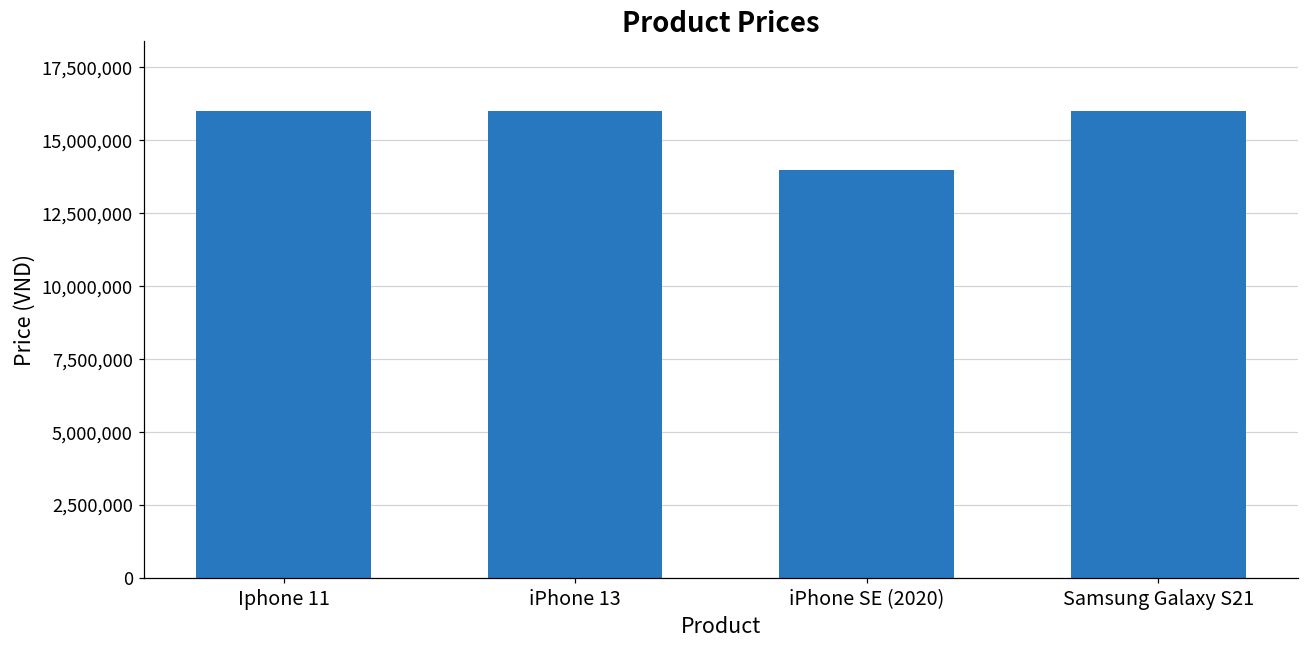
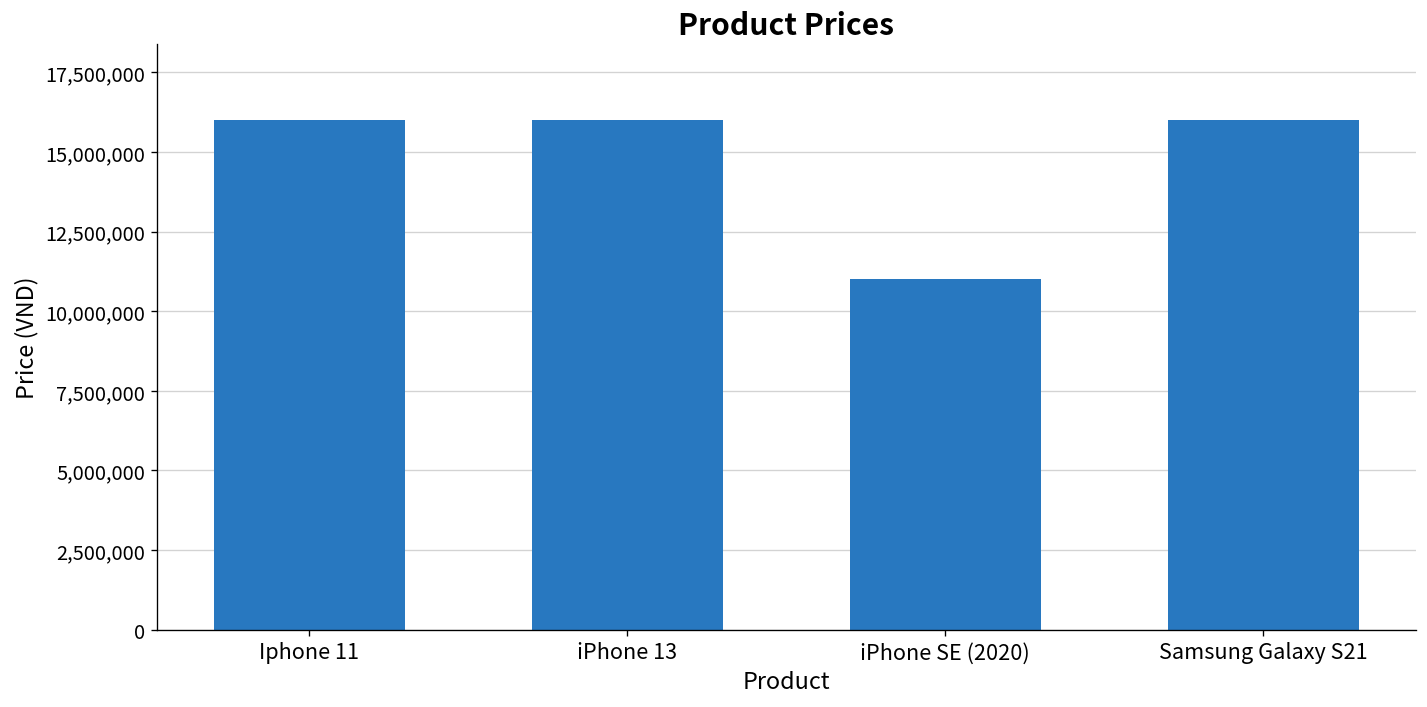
  {
    "Iphone 11": "16,000,000",
    "iPhone 13": "16,000,000",
-   "iPhone SE (2020)": "14,000,000",
+   "iPhone SE (2020)": "11,000,000",
    "Samsung Galaxy S21": "16,000,000"
  }
